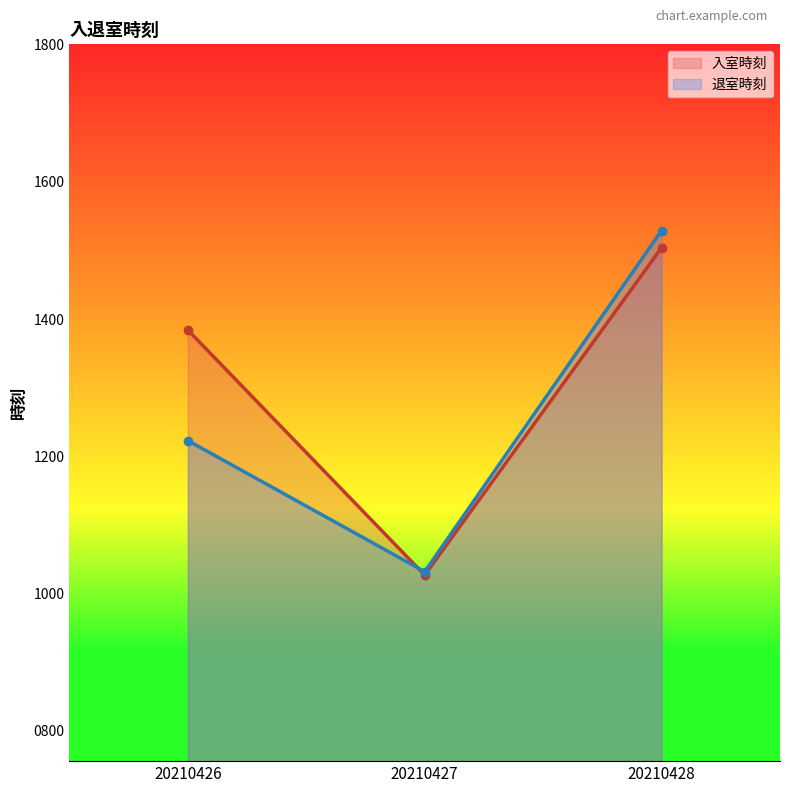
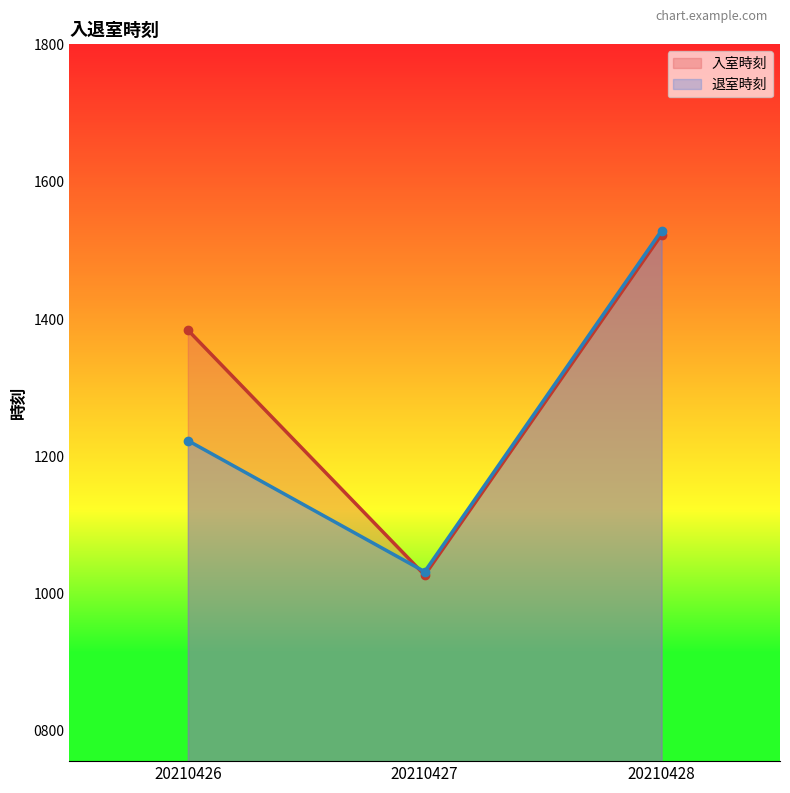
  {
    "入室時刻": {
      "20210426": 1380,
      "20210427": 1030,
-     "20210428": 1500
+     "20210428": 1520
    },
    "退室時刻": {
      "20210426": 1220,
      "20210427": 1030,
      "20210428": 1530
    }
  }
